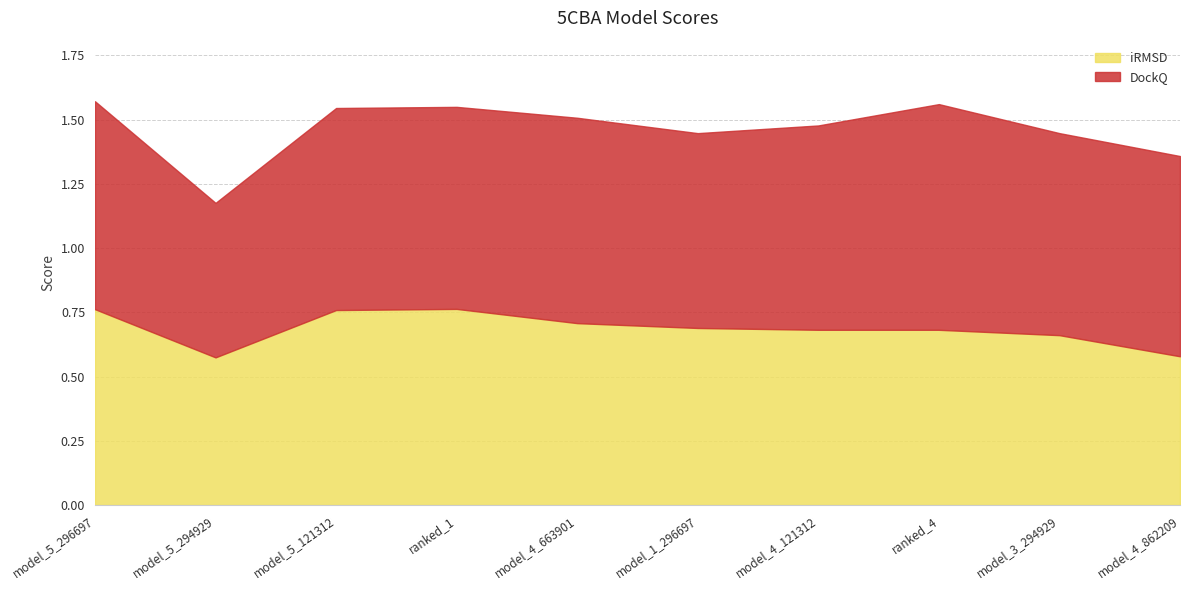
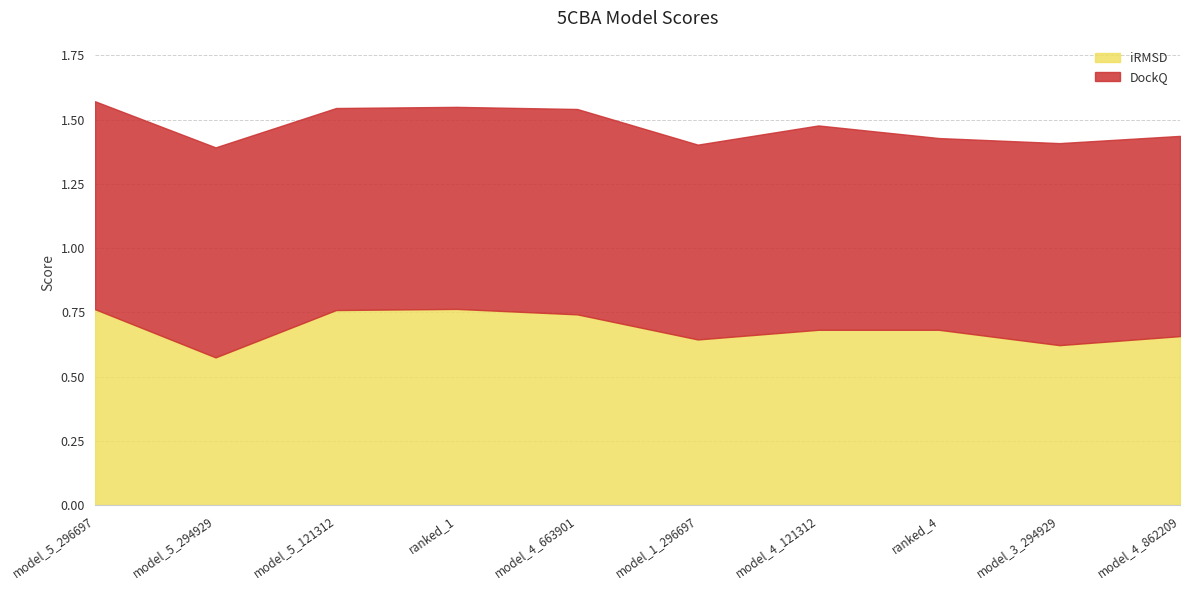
  {
    "iRMSD": {
      "model_5_296697": 0.76,
      "model_5_294929": 0.57,
      "model_5_121312": 0.76,
      "ranked_1": 0.76,
-     "model_4_663901": 0.71,
-     "model_1_296697": 0.69,
+     "model_4_663901": 0.74,
+     "model_1_296697": 0.64,
      "model_4_121312": 0.68,
      "ranked_4": 0.68,
-     "model_3_294929": 0.66,
-     "model_4_862209": 0.58
+     "model_3_294929": 0.62,
+     "model_4_862209": 0.66
    },
    "DockQ": {
      "model_5_296697": 0.81,
-     "model_5_294929": 0.60,
+     "model_5_294929": 0.82,
      "model_5_121312": 0.79,
      "ranked_1": 0.79,
      "model_4_663901": 0.80,
      "model_1_296697": 0.76,
      "model_4_121312": 0.80,
-     "ranked_4": 0.88,
+     "ranked_4": 0.75,
      "model_3_294929": 0.79,
      "model_4_862209": 0.78
    }
  }
